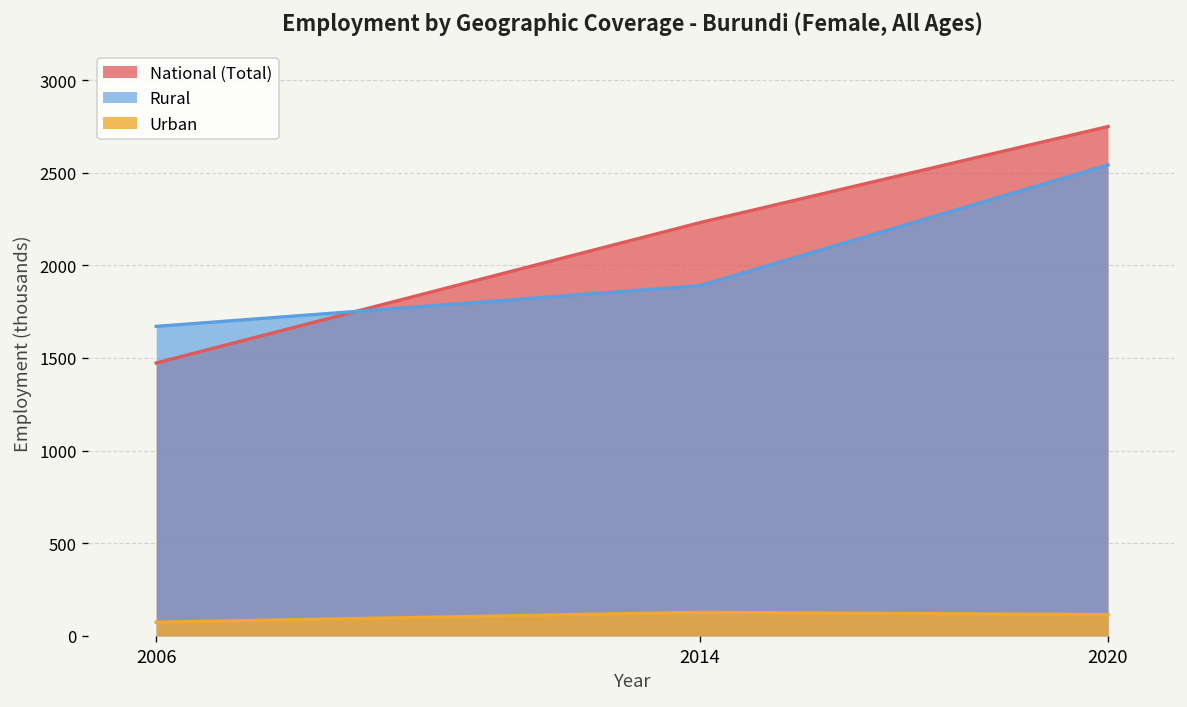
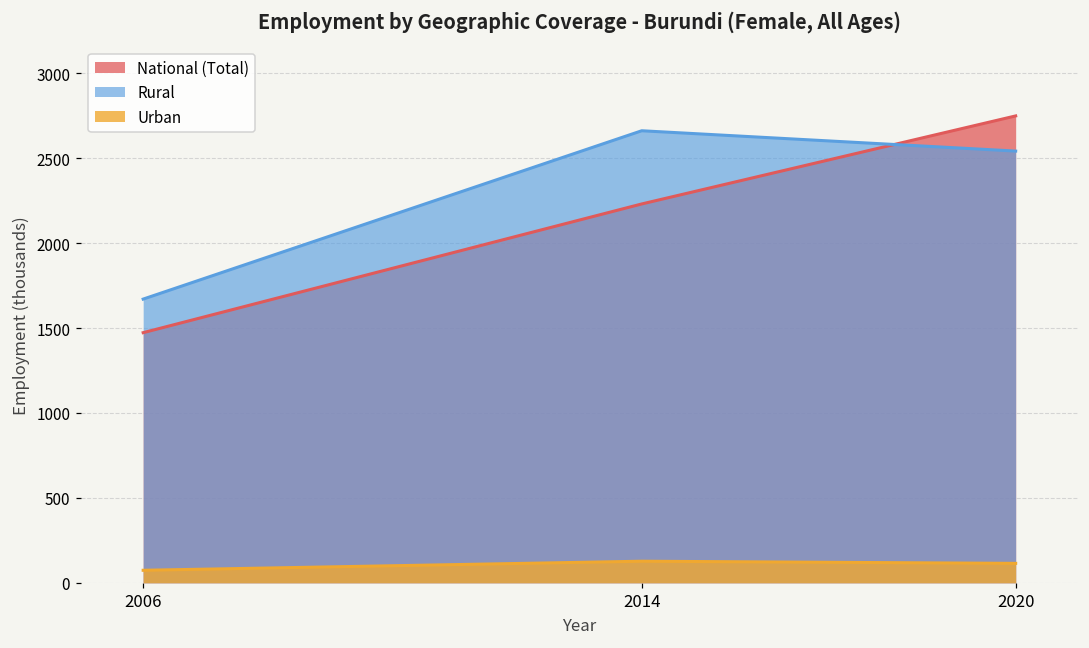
  {
    "National (Total)": {
      "2006": 1470,
      "2014": 2230,
      "2020": 2750
    },
    "Rural": {
      "2006": 1670,
-     "2014": 1890,
+     "2014": 2660,
      "2020": 2540
    },
    "Urban": {
      "2006": 70,
      "2014": 130,
      "2020": 110
    }
  }
